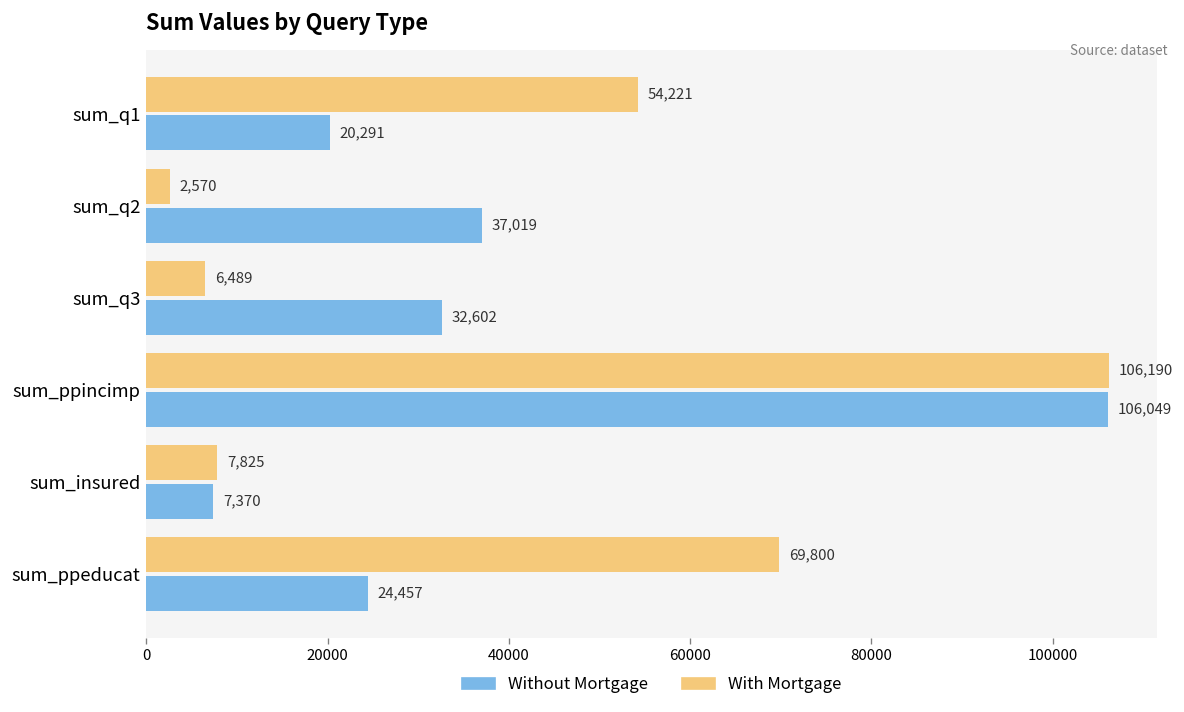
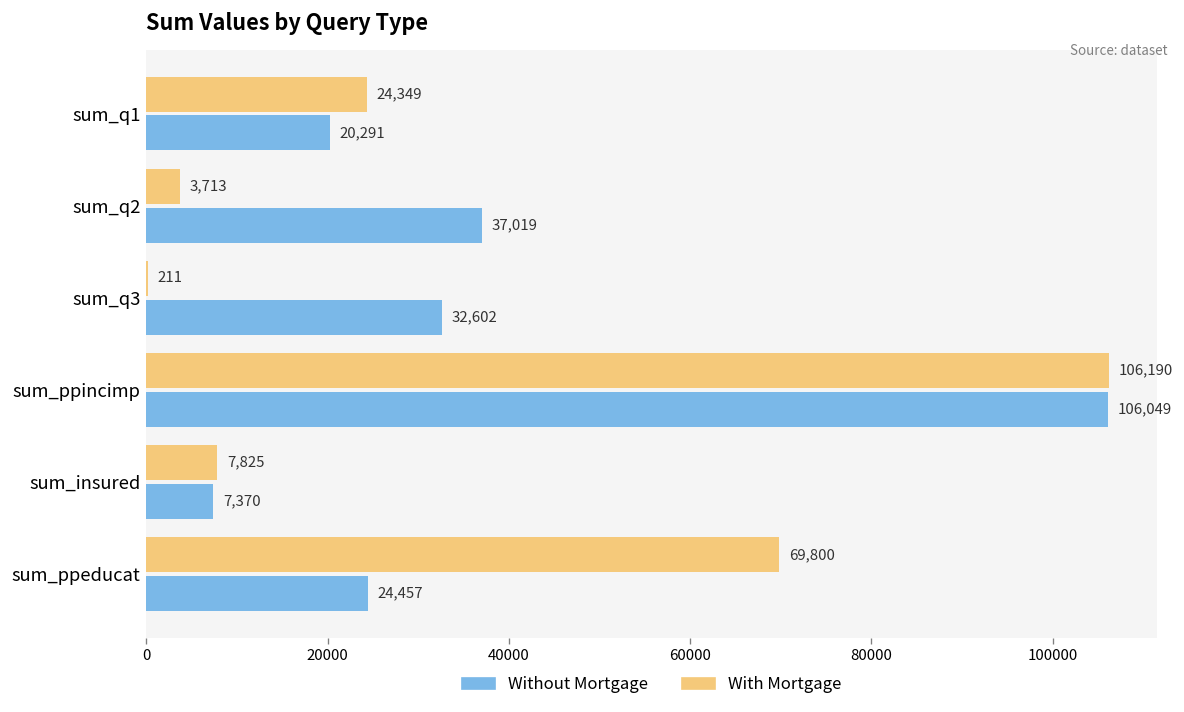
  {
    "Without Mortgage": {
      "sum_q1": "20,291",
      "sum_q2": "37,019",
      "sum_q3": "32,602",
      "sum_ppincimp": "106,049",
      "sum_insured": "7,370",
      "sum_ppeducat": "24,457"
    },
    "With Mortgage": {
-     "sum_q1": "54,221",
-     "sum_q2": "2,570",
-     "sum_q3": "6,489",
+     "sum_q1": "24,349",
+     "sum_q2": "3,713",
+     "sum_q3": "211",
      "sum_ppincimp": "106,190",
      "sum_insured": "7,825",
      "sum_ppeducat": "69,800"
    }
  }
